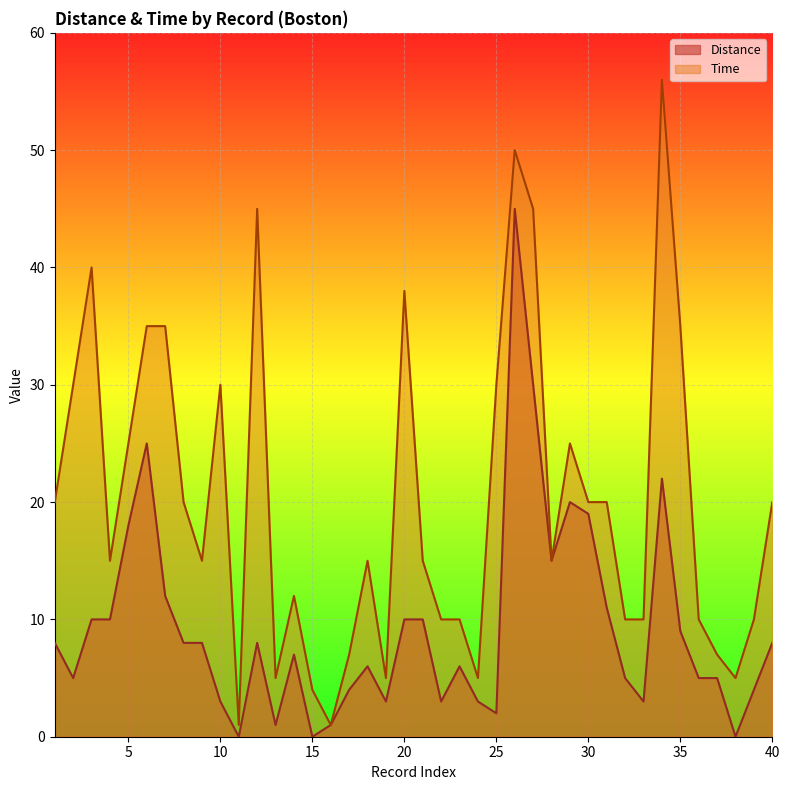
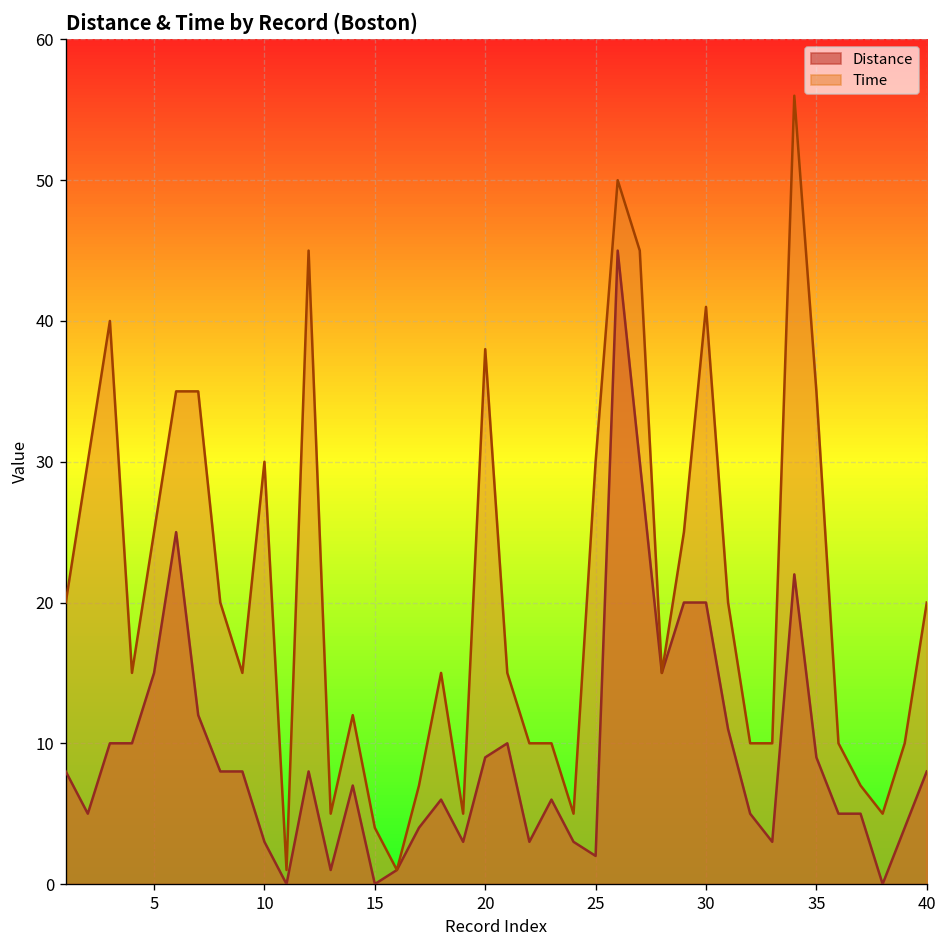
  {
    "Distance": {
-     "5": 18,
+     "5": 15,
      "10": 3,
      "15": 0,
-     "20": 10,
+     "20": 9,
      "25": 2,
-     "30": 19,
+     "30": 20,
      "35": 9,
      "40": 8
    },
    "Time": {
      "5": 25,
      "10": 30,
      "15": 4,
      "20": 38,
      "25": 30,
-     "30": 20,
+     "30": 41,
      "35": 35,
      "40": 20
    }
  }
